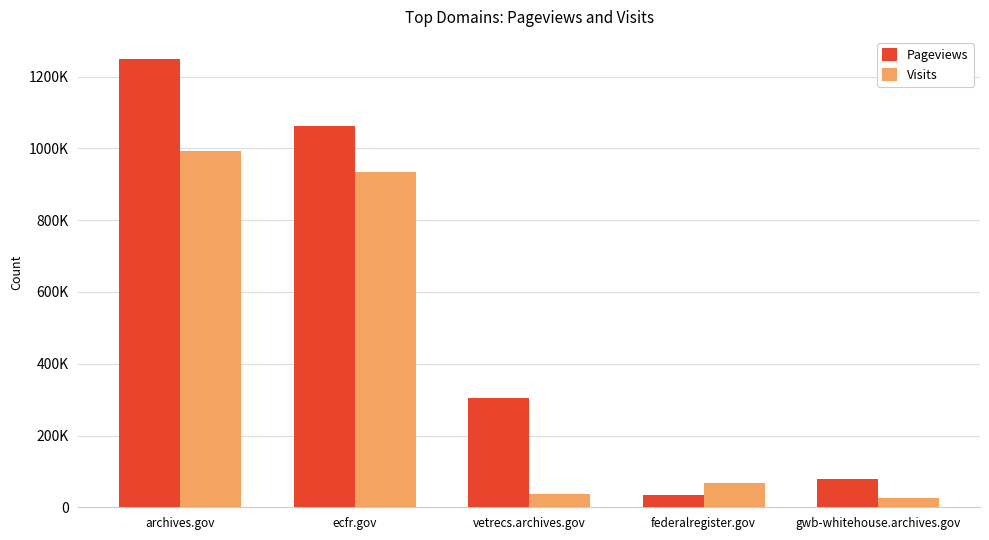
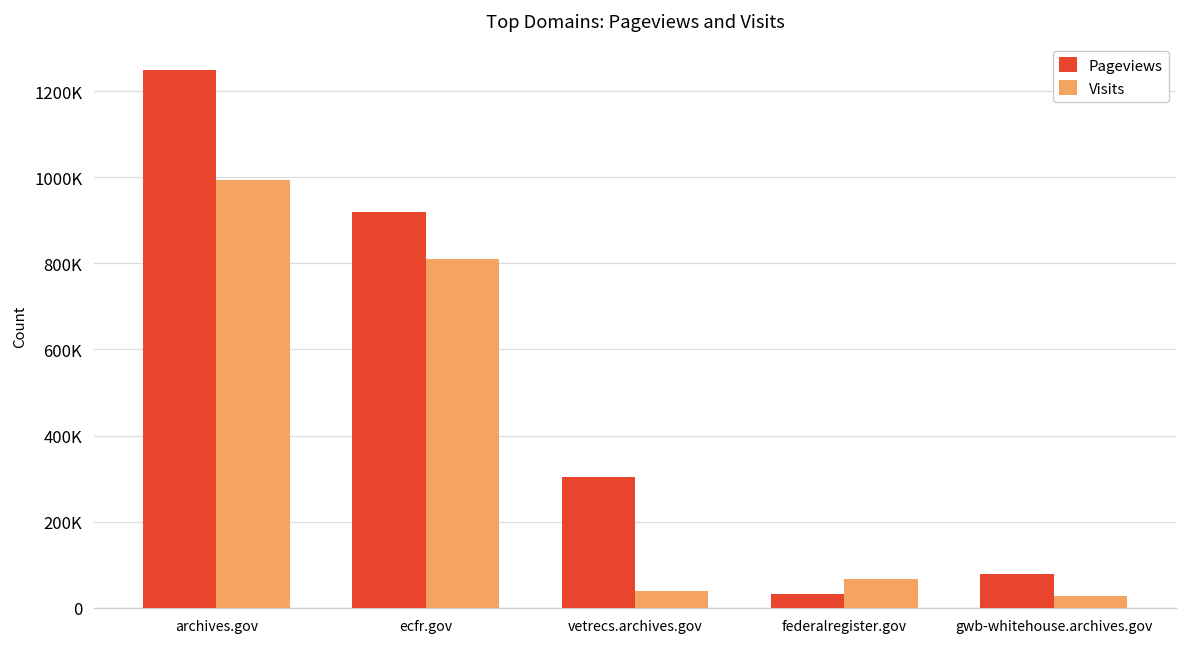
  {
    "Pageviews": {
      "archives.gov": 1250000,
-     "ecfr.gov": 1060000,
+     "ecfr.gov": 920000,
      "vetrecs.archives.gov": 300000,
      "federalregister.gov": 30000,
      "gwb-whitehouse.archives.gov": 80000
    },
    "Visits": {
      "archives.gov": 990000,
-     "ecfr.gov": 930000,
+     "ecfr.gov": 810000,
      "vetrecs.archives.gov": 40000,
      "federalregister.gov": 70000,
      "gwb-whitehouse.archives.gov": 30000
    }
  }
